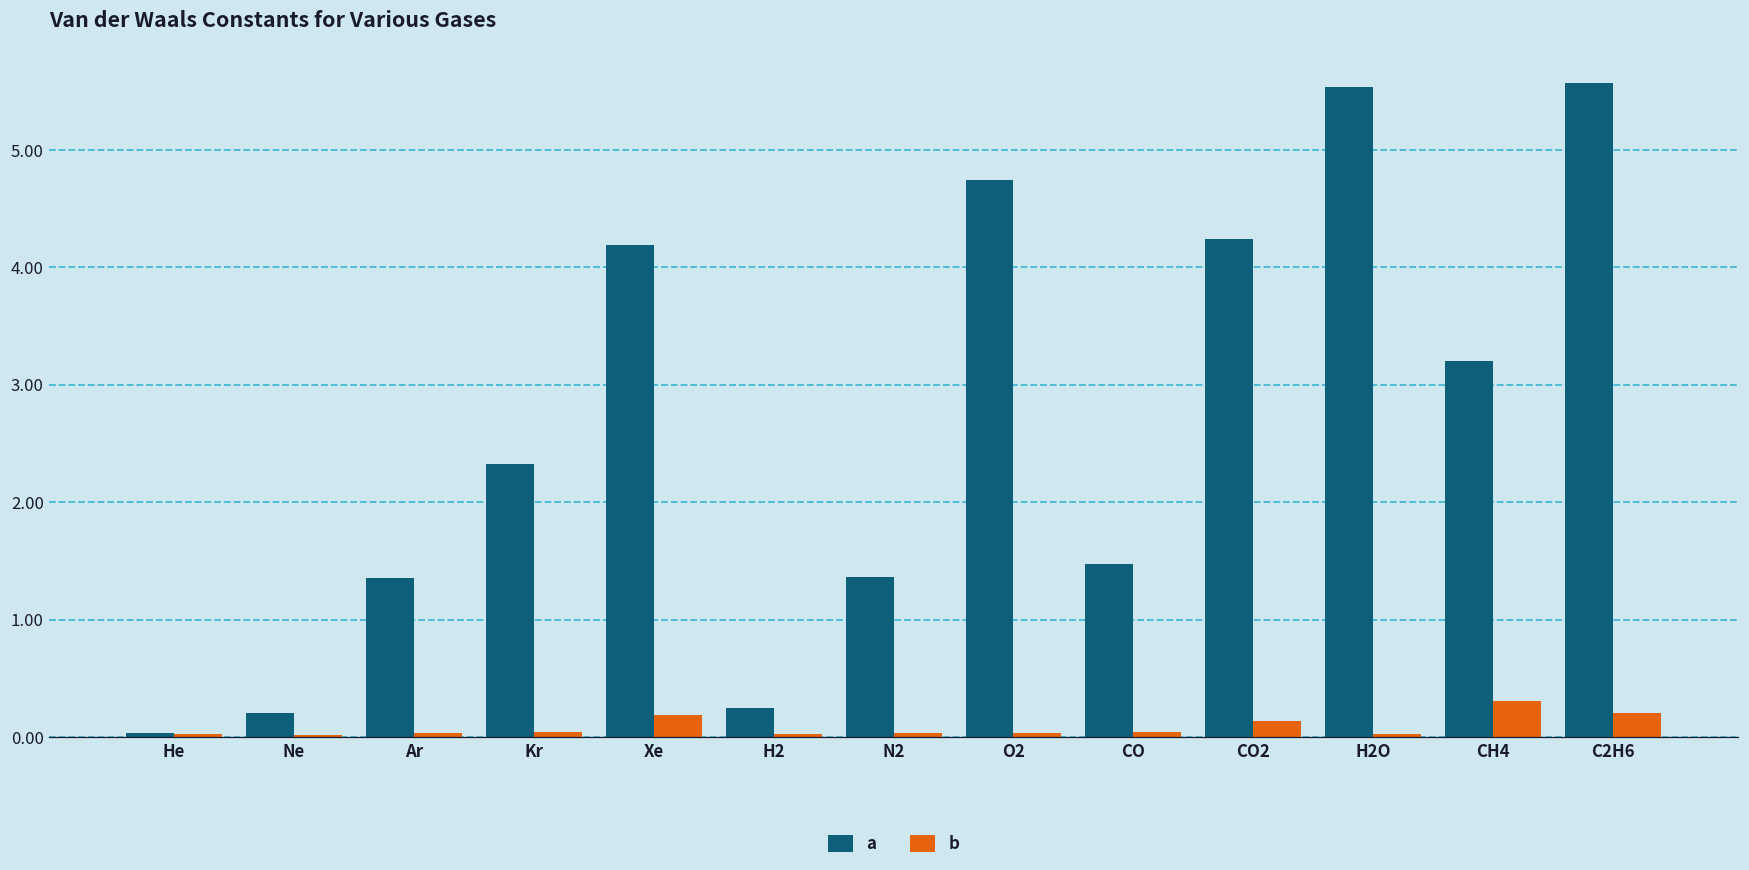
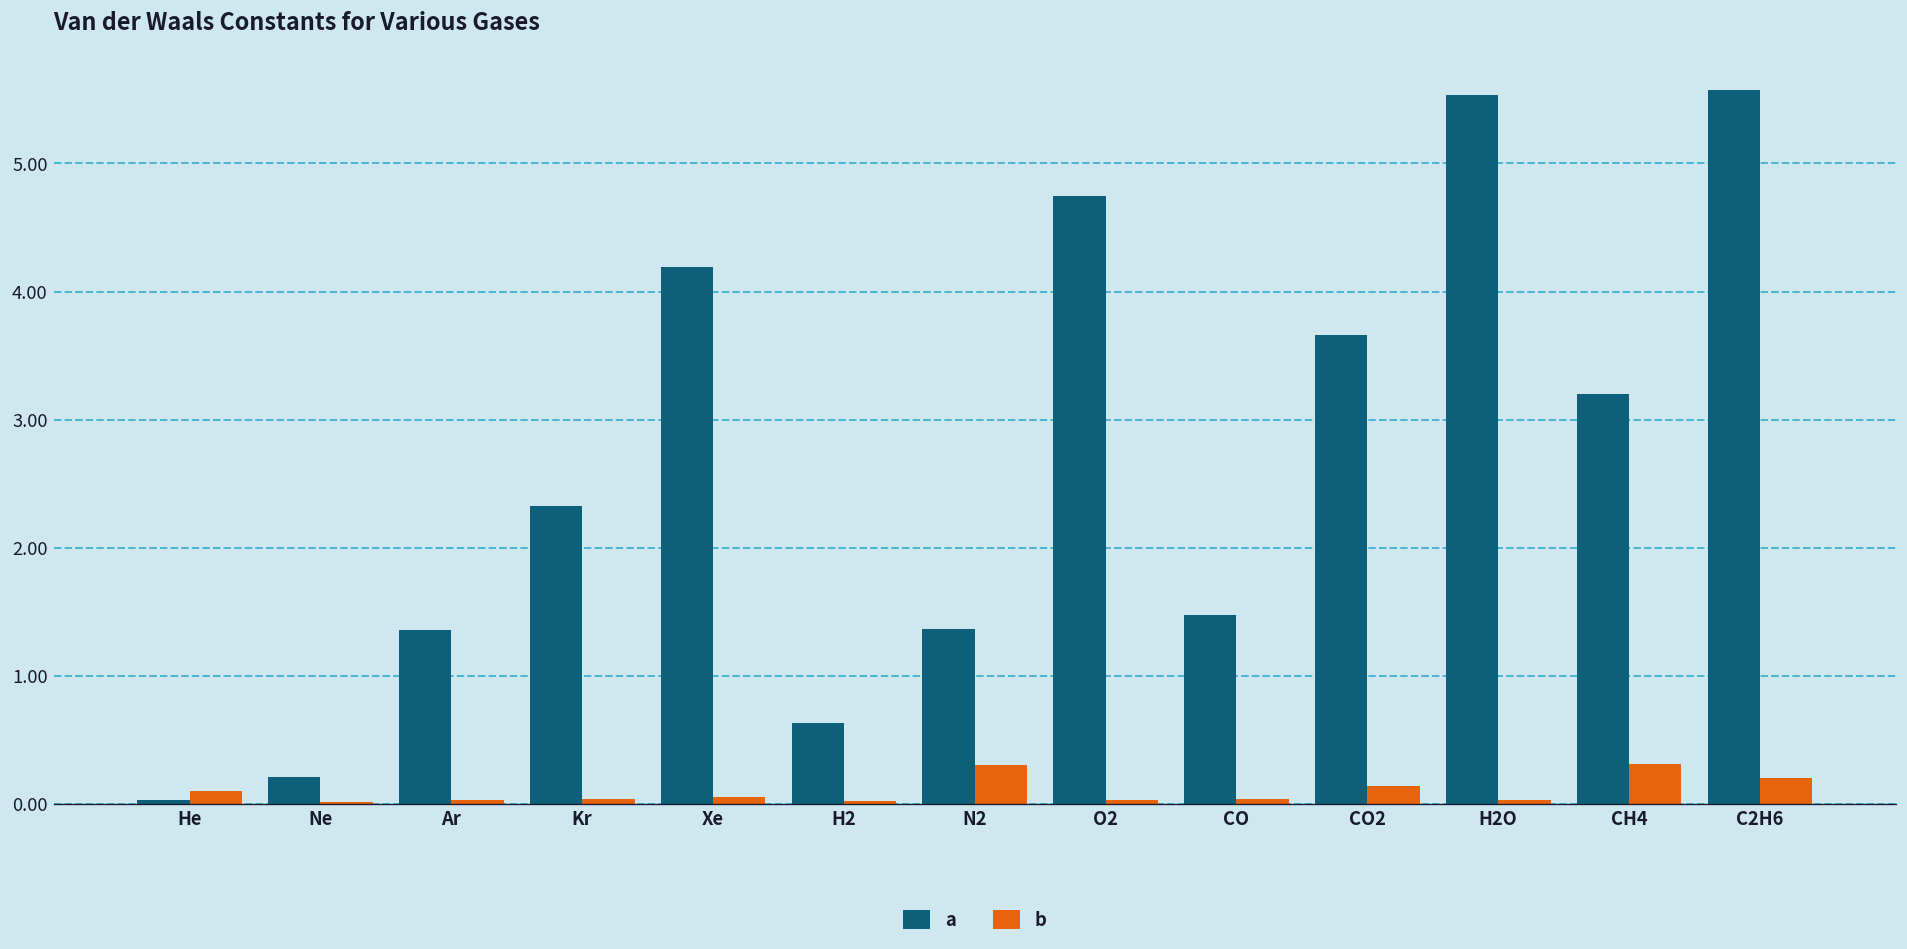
  {
    "a": {
      "He": 0.03,
      "Ne": 0.21,
      "Ar": 1.36,
      "Kr": 2.33,
      "Xe": 4.19,
-     "H2": 0.25,
+     "H2": 0.63,
      "N2": 1.37,
      "O2": 4.74,
      "CO": 1.47,
-     "CO2": 4.24,
+     "CO2": 3.66,
      "H2O": 5.54,
      "CH4": 3.20,
      "C2H6": 5.57
    },
    "b": {
-     "He": 0.02,
+     "He": 0.10,
      "Ar": 0.03,
      "Kr": 0.04,
-     "Xe": 0.19,
+     "Xe": 0.05,
      "H2": 0.03,
-     "N2": 0.04,
+     "N2": 0.30,
      "O2": 0.03,
      "CO": 0.04,
      "CO2": 0.14,
      "H2O": 0.03,
      "CH4": 0.31,
      "C2H6": 0.20
    }
  }
